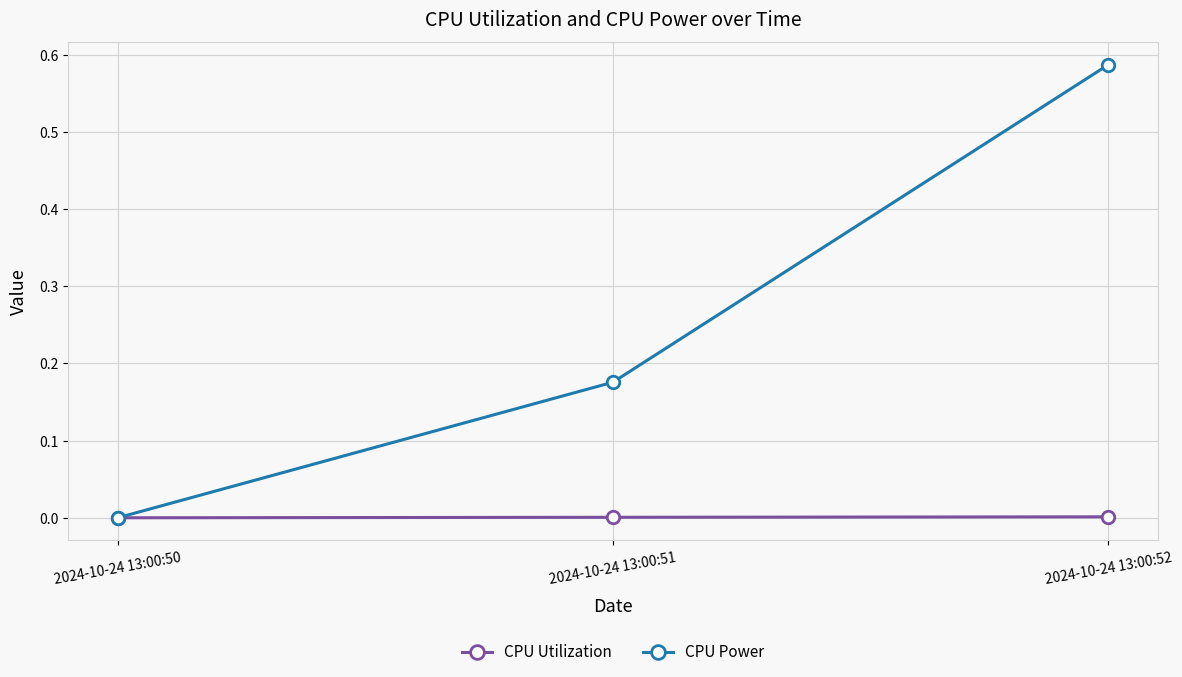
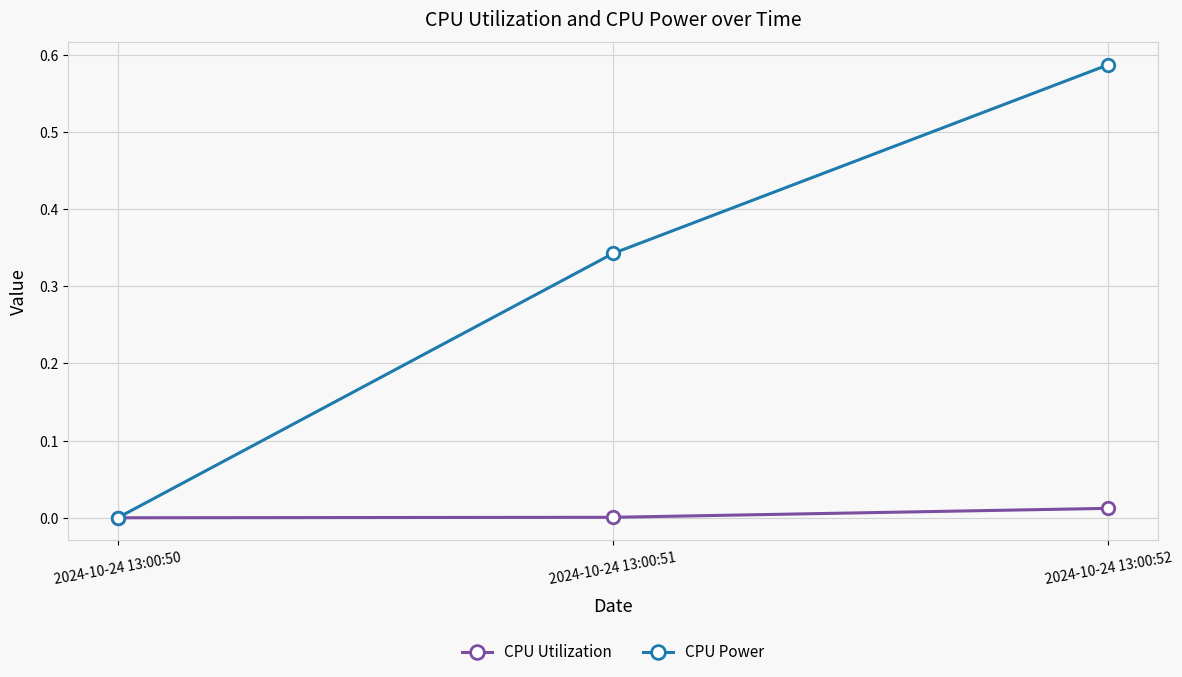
  {
    "CPU Utilization": {
      "2024-10-24 13:00:51": 0.00,
-     "2024-10-24 13:00:52": 0.00
+     "2024-10-24 13:00:52": 0.01
    },
    "CPU Power": {
-     "2024-10-24 13:00:51": 0.18,
+     "2024-10-24 13:00:51": 0.34,
      "2024-10-24 13:00:52": 0.59
    }
  }
